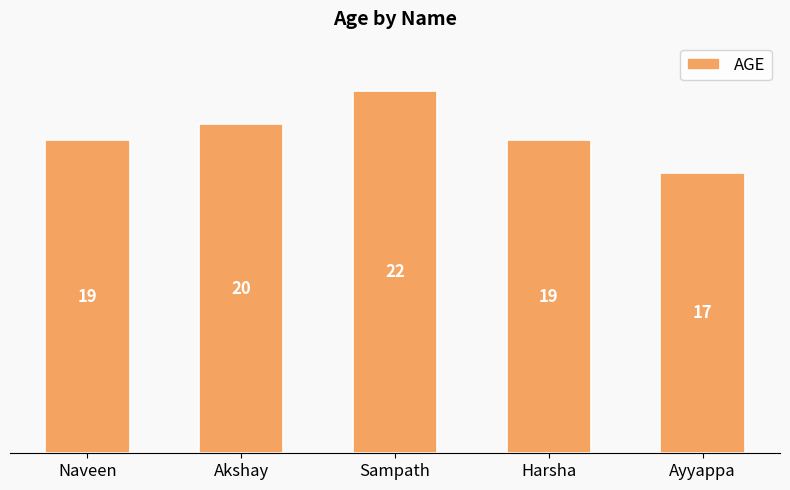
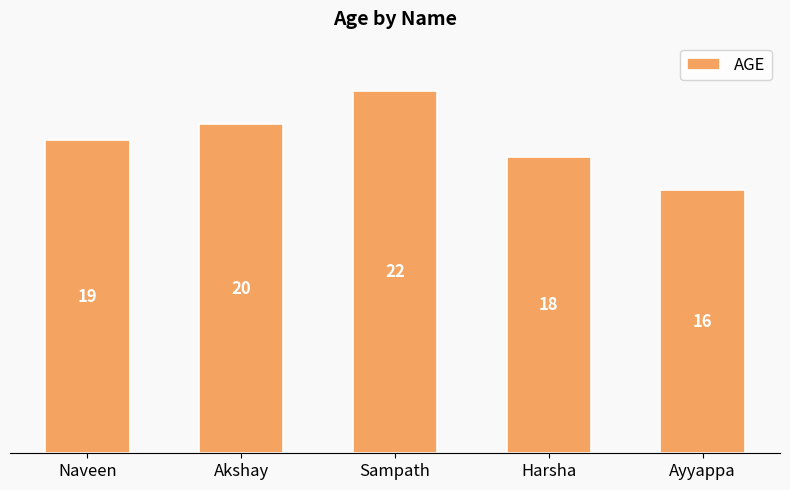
  {
    "Naveen": 19,
    "Akshay": 20,
    "Sampath": 22,
-   "Harsha": 19,
-   "Ayyappa": 17
+   "Harsha": 18,
+   "Ayyappa": 16
  }
